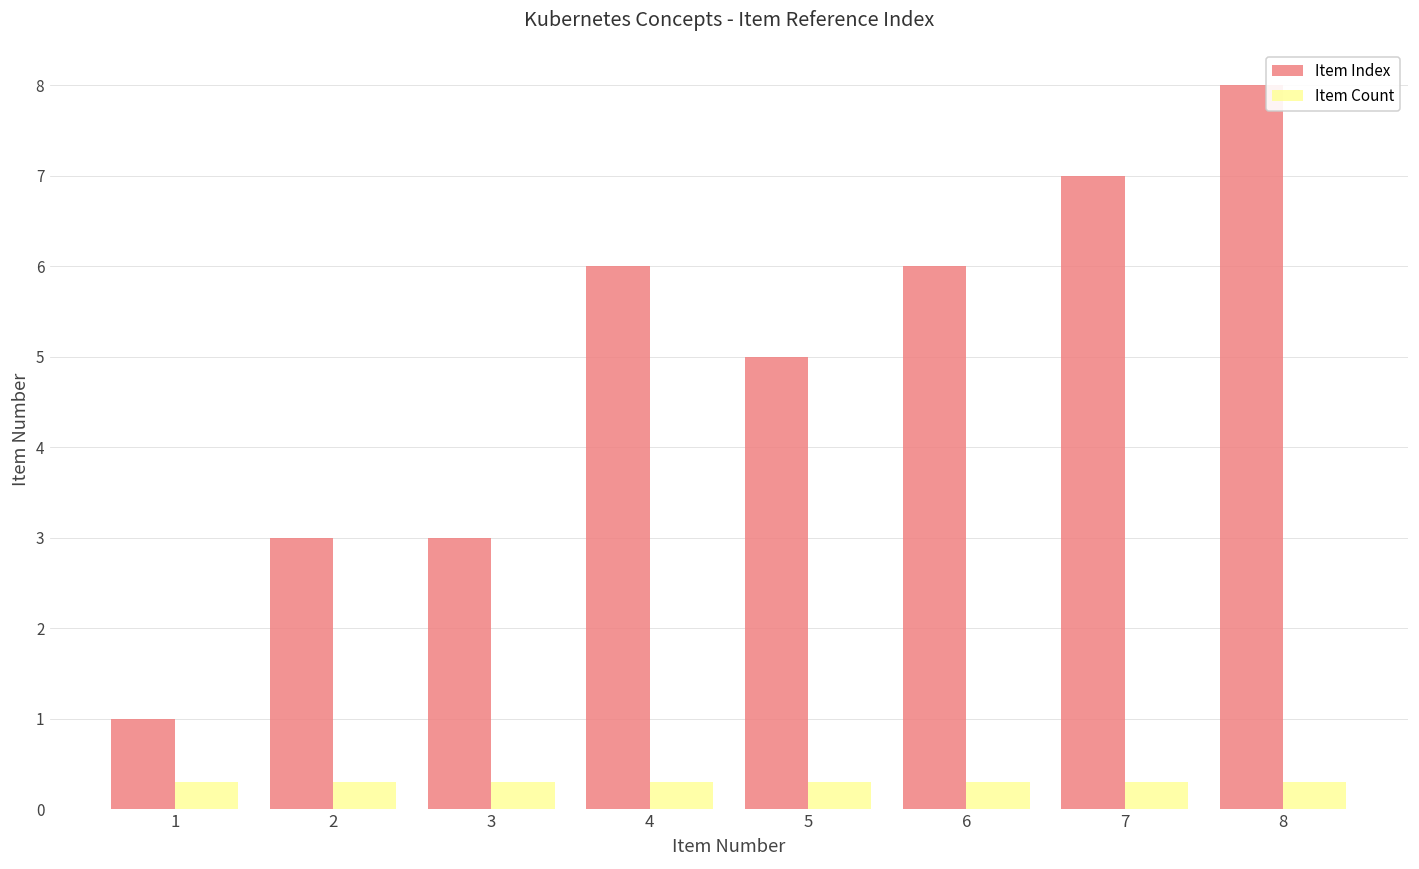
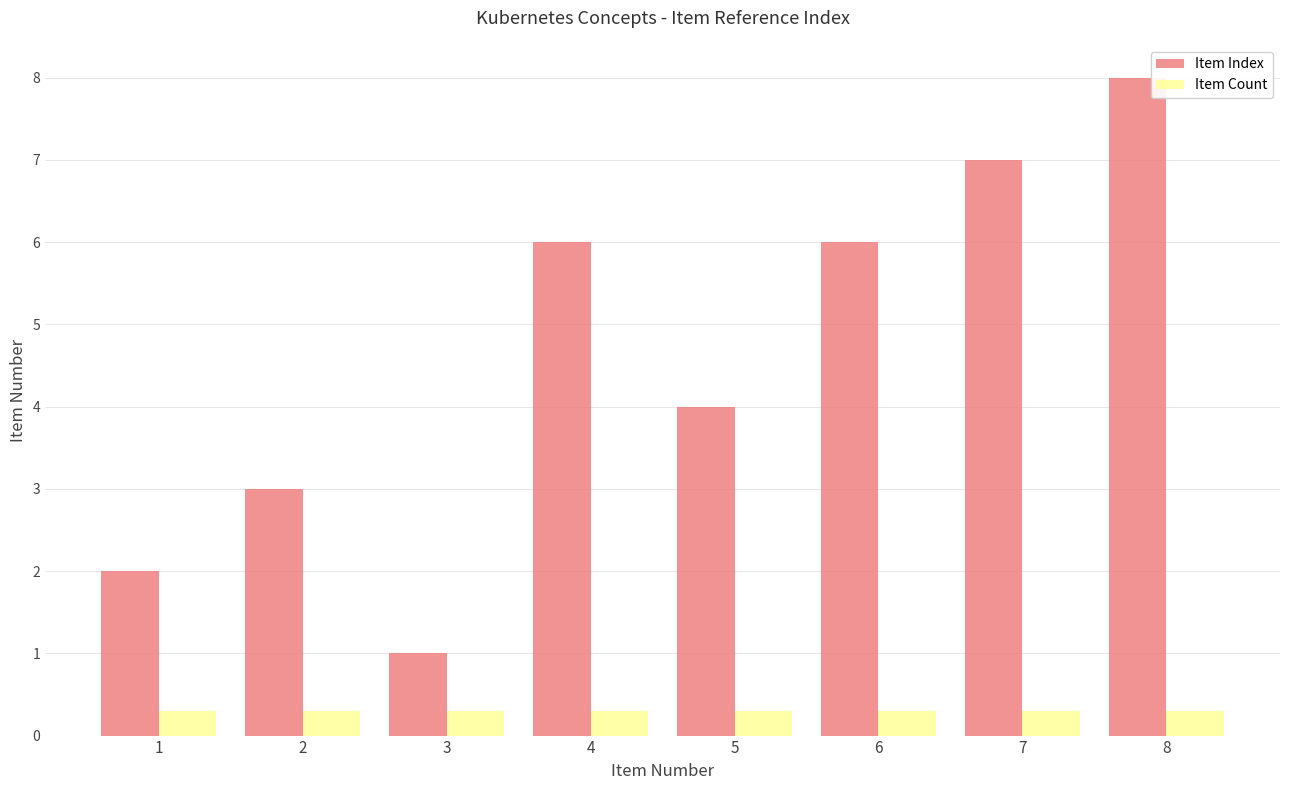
  {
    "Item Index": {
-     "1": 1,
+     "1": 2,
      "2": 3,
-     "3": 3,
+     "3": 1,
      "4": 6,
-     "5": 5,
+     "5": 4,
      "6": 6,
      "7": 7,
      "8": 8
    },
    "Item Count": {
      "1": 0.3,
      "2": 0.3,
      "3": 0.3,
      "4": 0.3,
      "5": 0.3,
      "6": 0.3,
      "7": 0.3,
      "8": 0.3
    }
  }
